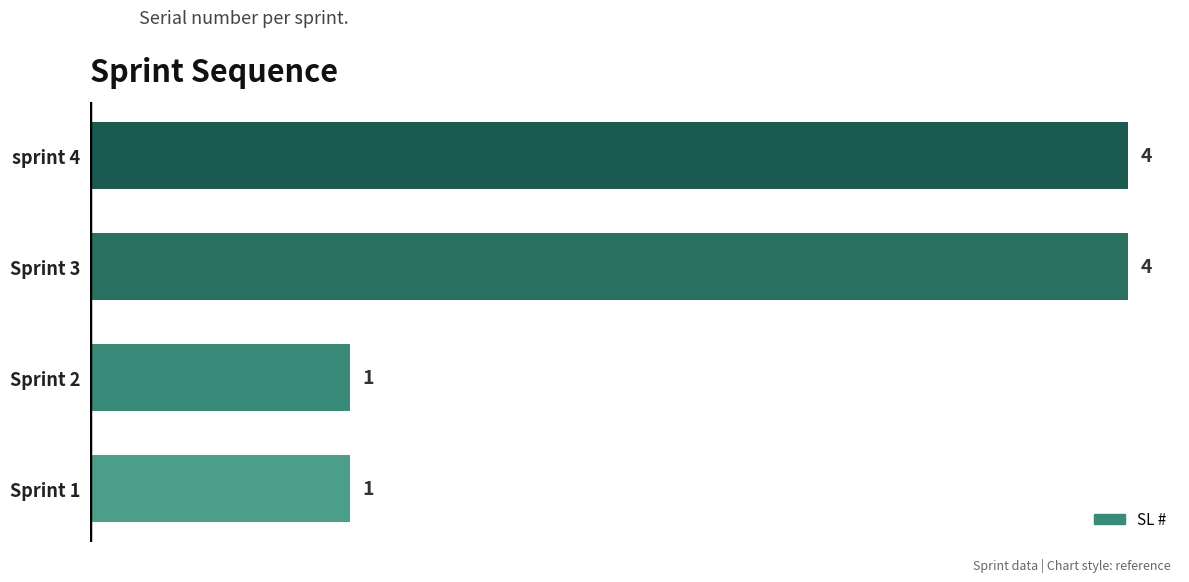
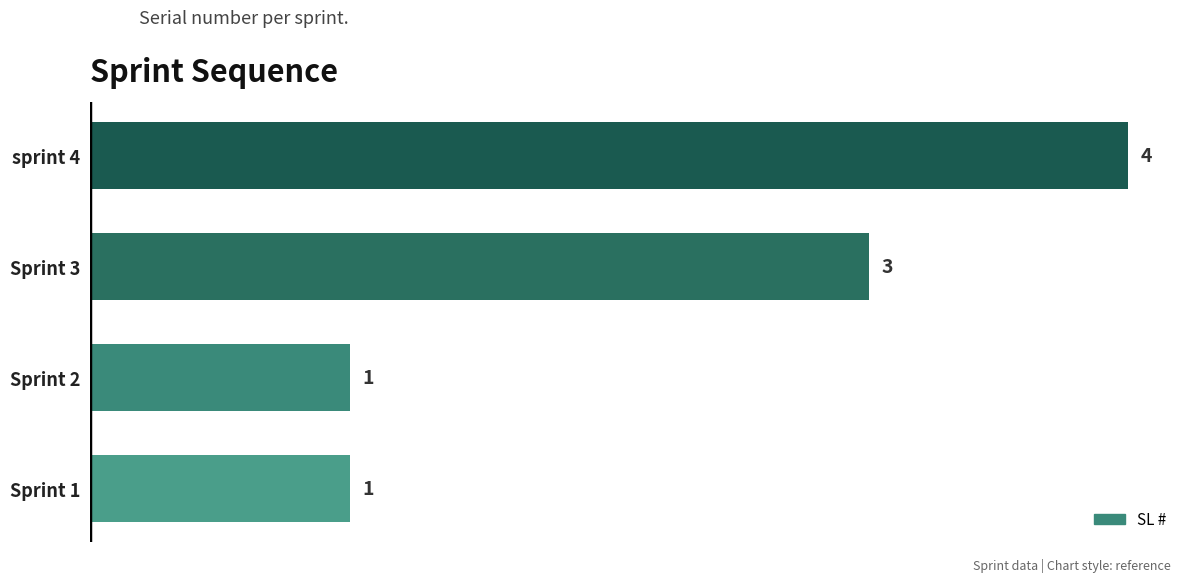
  {
    "sprint 4": 4,
-   "Sprint 3": 4,
+   "Sprint 3": 3,
    "Sprint 2": 1,
    "Sprint 1": 1
  }
